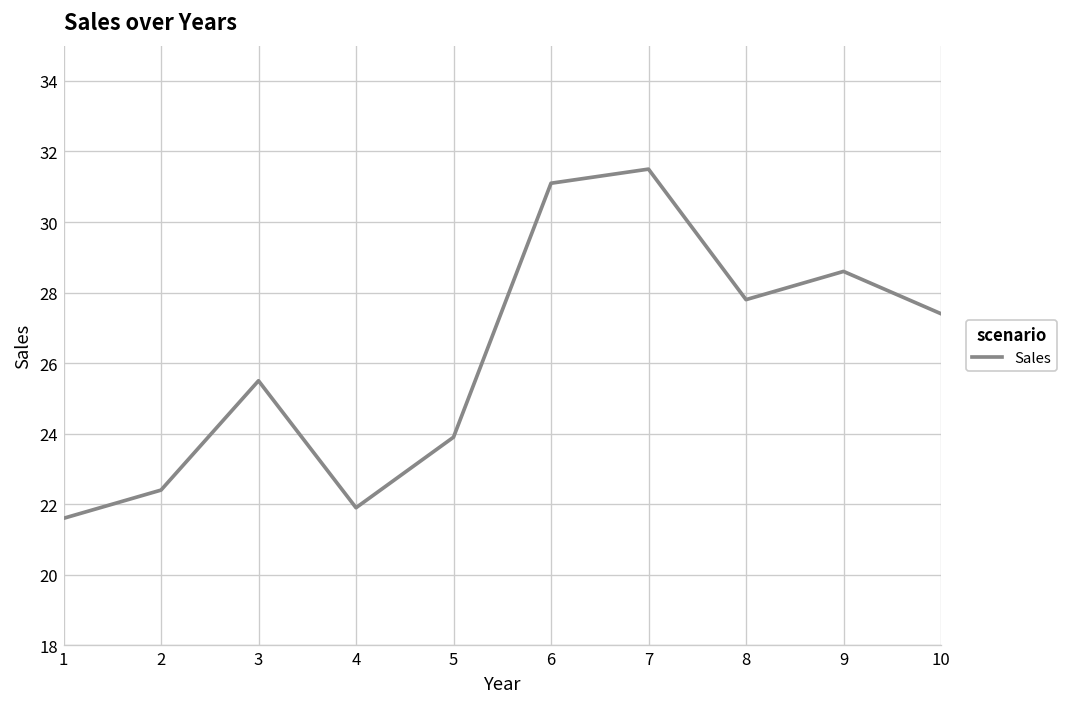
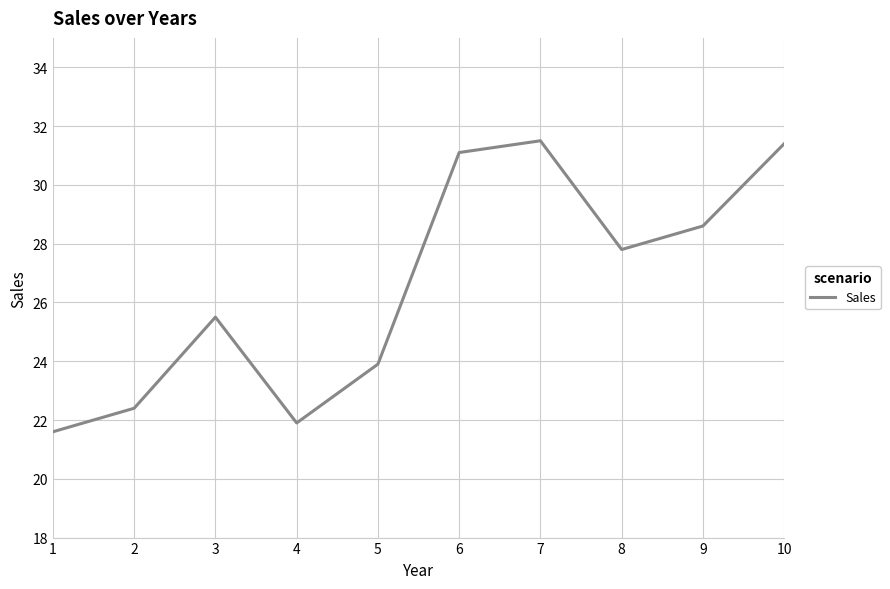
  {
    "1": 21.6,
    "2": 22.4,
    "3": 25.5,
    "4": 21.9,
    "5": 23.9,
    "6": 31.1,
    "7": 31.5,
    "8": 27.8,
    "9": 28.6,
-   "10": 27.4
+   "10": 31.4
  }
